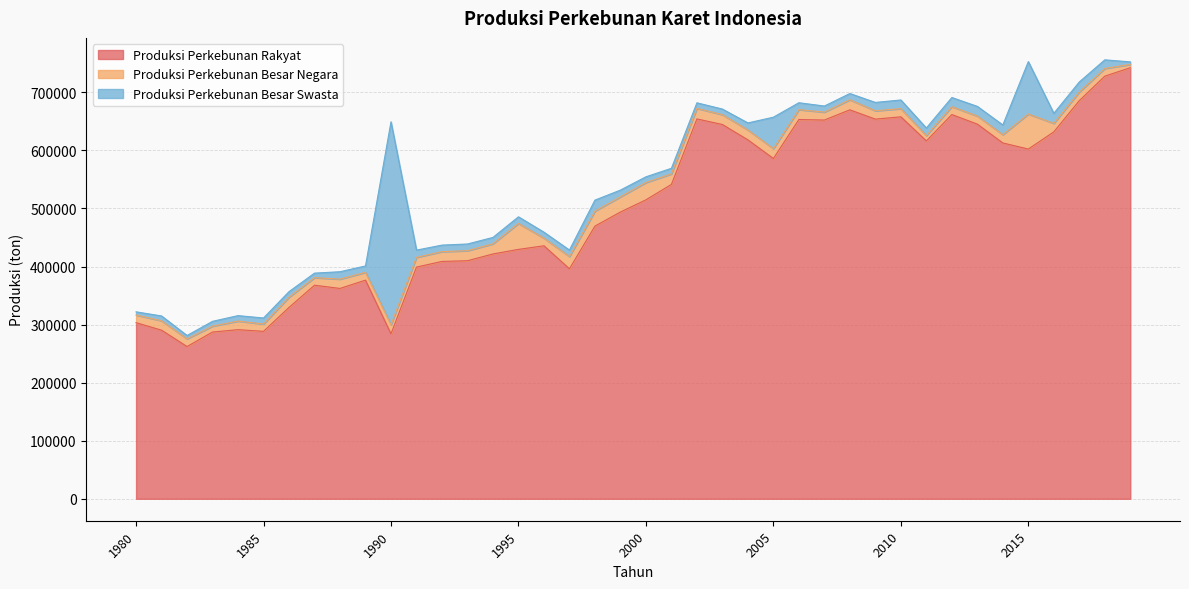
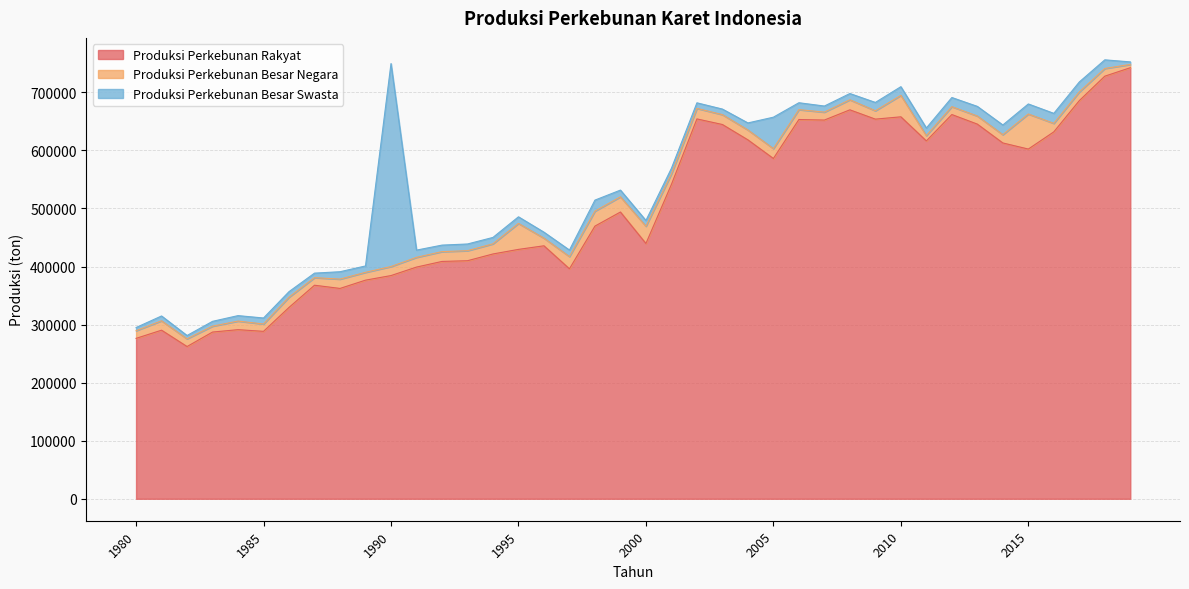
  {
    "Produksi Perkebunan Rakyat": {
-     "1980": 300000,
+     "1980": 280000,
      "1985": 290000,
-     "1990": 280000,
+     "1990": 380000,
      "1995": 430000,
-     "2000": 510000,
+     "2000": 440000,
      "2005": 590000,
      "2010": 660000,
      "2015": 600000
    },
    "Produksi Perkebunan Besar Negara": {
      "1980": 10000,
      "1985": 10000,
      "1990": 20000,
      "1995": 40000,
      "2000": 30000,
      "2005": 20000,
-     "2010": 10000,
+     "2010": 40000,
      "2015": 60000
    },
    "Produksi Perkebunan Besar Swasta": {
      "1980": 10000,
      "1985": 10000,
      "1990": 350000,
      "1995": 10000,
      "2000": 10000,
      "2005": 50000,
      "2010": 10000,
-     "2015": 90000
+     "2015": 20000
    }
  }
